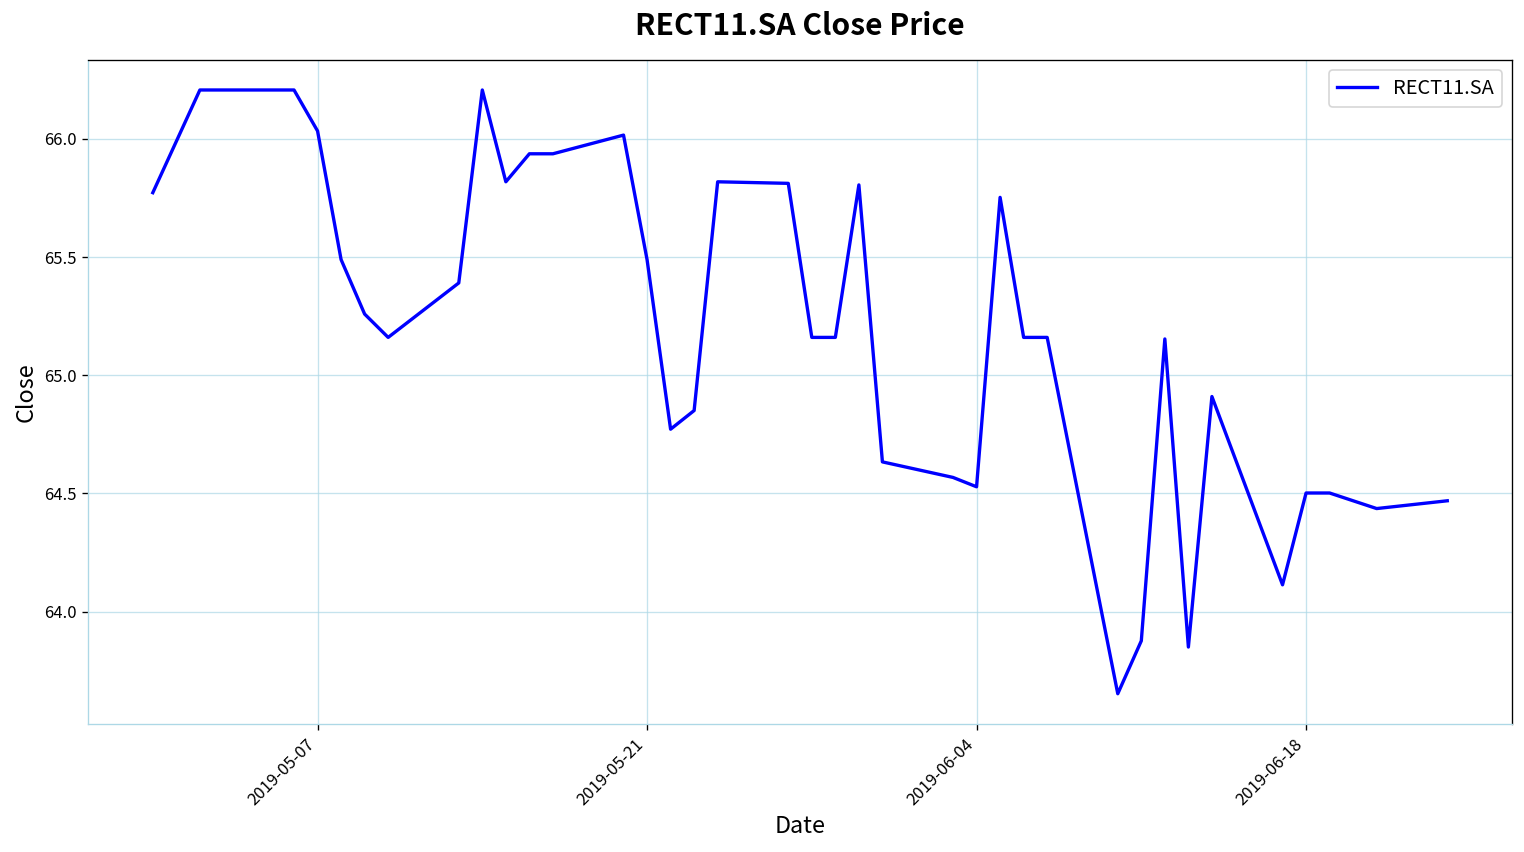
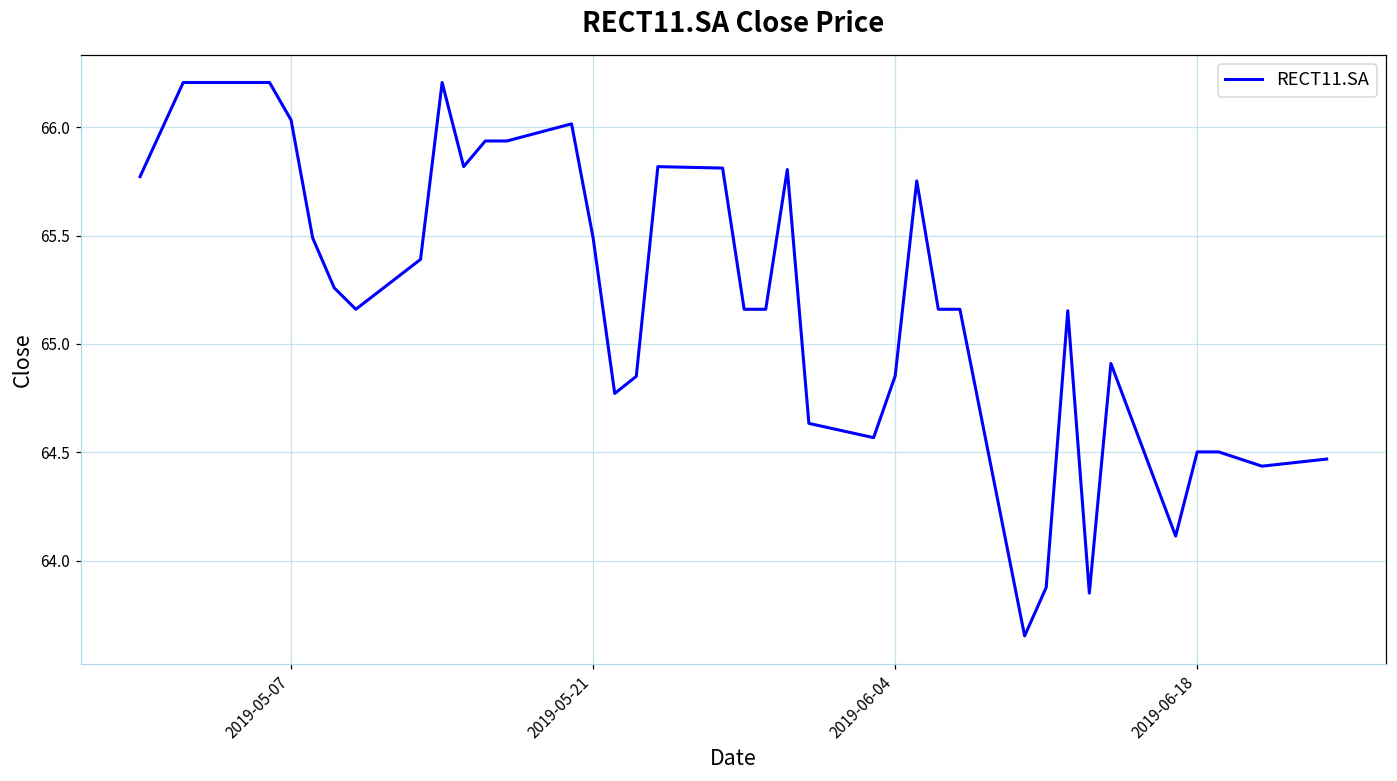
  {
    "2019-05-07": 66.03,
    "2019-05-21": 65.49,
-   "2019-06-04": 64.53,
+   "2019-06-04": 64.85,
    "2019-06-18": 64.50
  }
